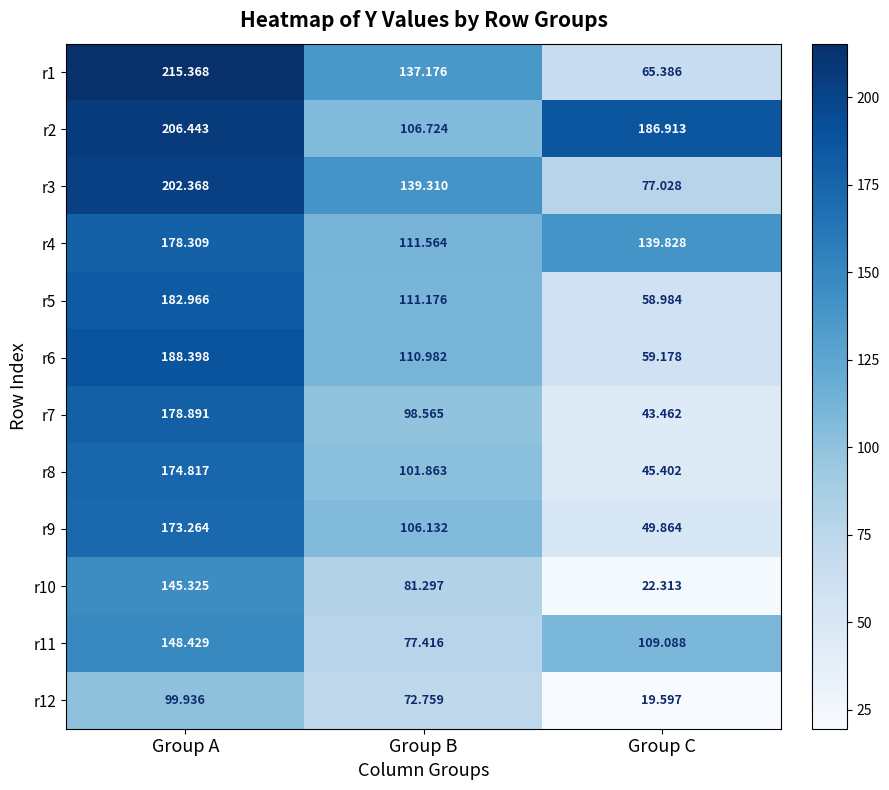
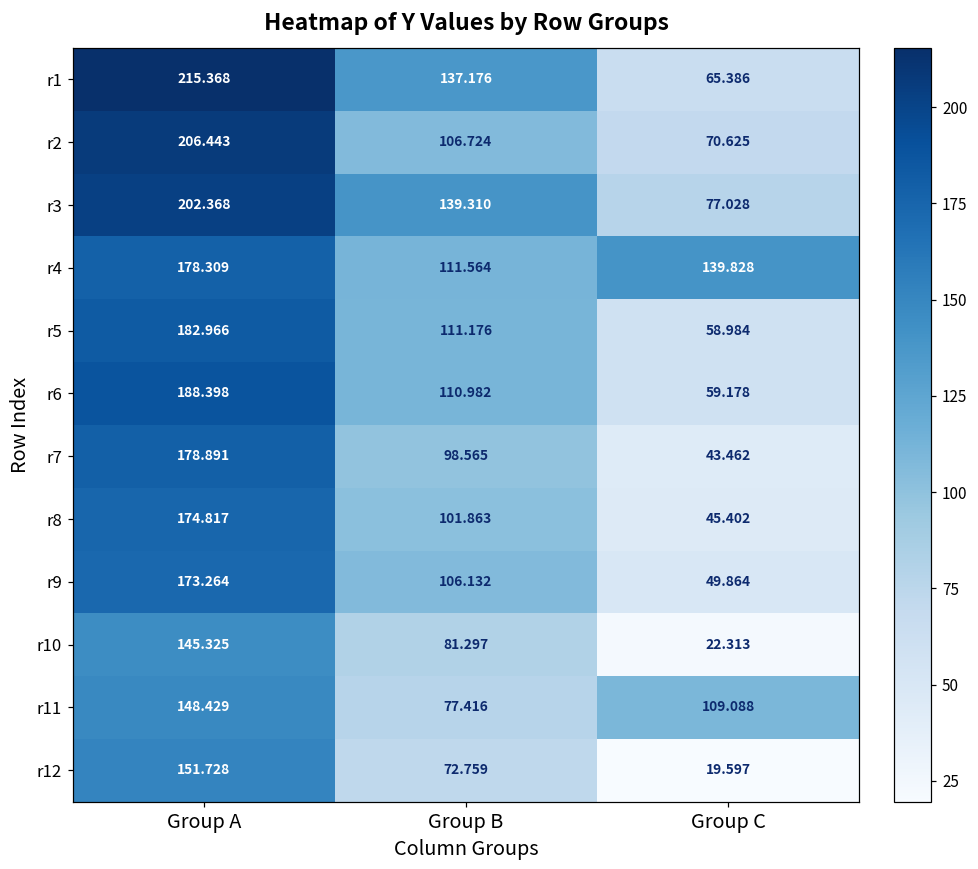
  {
    "r1": {
      "Group A": 215.368,
      "Group B": 137.176,
      "Group C": 65.386
    },
    "r2": {
      "Group A": 206.443,
      "Group B": 106.724,
-     "Group C": 186.913
+     "Group C": 70.625
    },
    "r3": {
      "Group A": 202.368,
      "Group B": 139.310,
      "Group C": 77.028
    },
    "r4": {
      "Group A": 178.309,
      "Group B": 111.564,
      "Group C": 139.828
    },
    "r5": {
      "Group A": 182.966,
      "Group B": 111.176,
      "Group C": 58.984
    },
    "r6": {
      "Group A": 188.398,
      "Group B": 110.982,
      "Group C": 59.178
    },
    "r7": {
      "Group A": 178.891,
      "Group B": 98.565,
      "Group C": 43.462
    },
    "r8": {
      "Group A": 174.817,
      "Group B": 101.863,
      "Group C": 45.402
    },
    "r9": {
      "Group A": 173.264,
      "Group B": 106.132,
      "Group C": 49.864
    },
    "r10": {
      "Group A": 145.325,
      "Group B": 81.297,
      "Group C": 22.313
    },
    "r11": {
      "Group A": 148.429,
      "Group B": 77.416,
      "Group C": 109.088
    },
    "r12": {
-     "Group A": 99.936,
+     "Group A": 151.728,
      "Group B": 72.759,
      "Group C": 19.597
    }
  }
